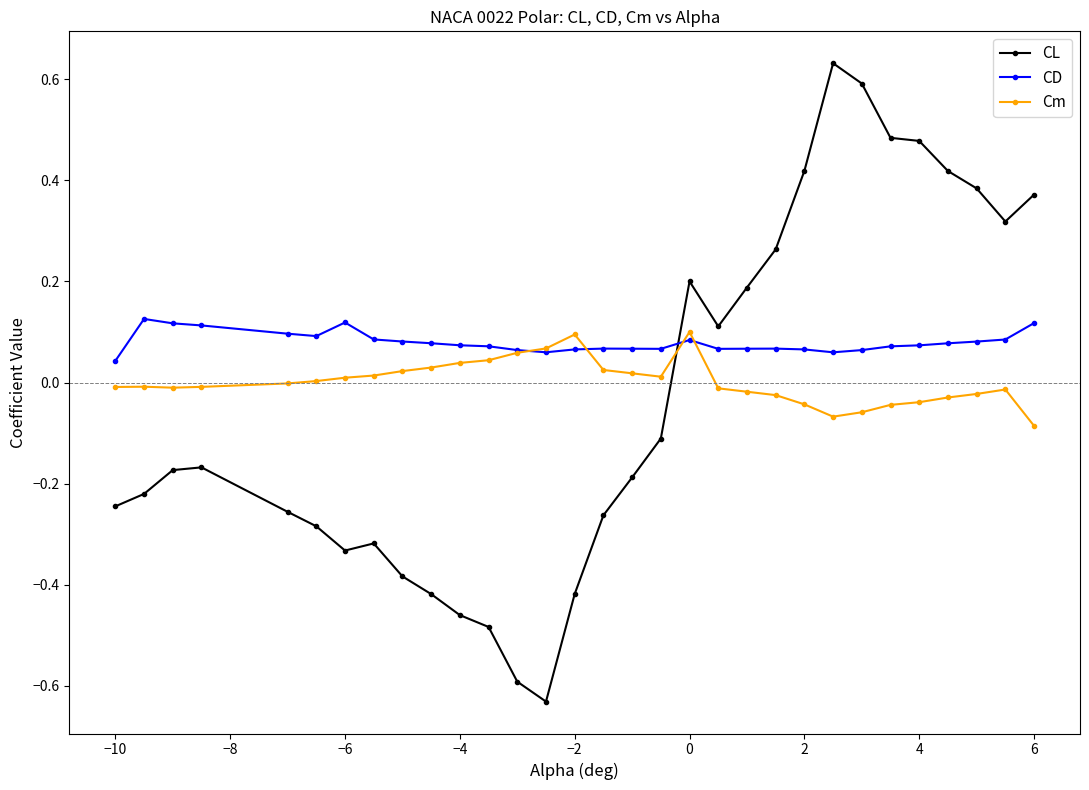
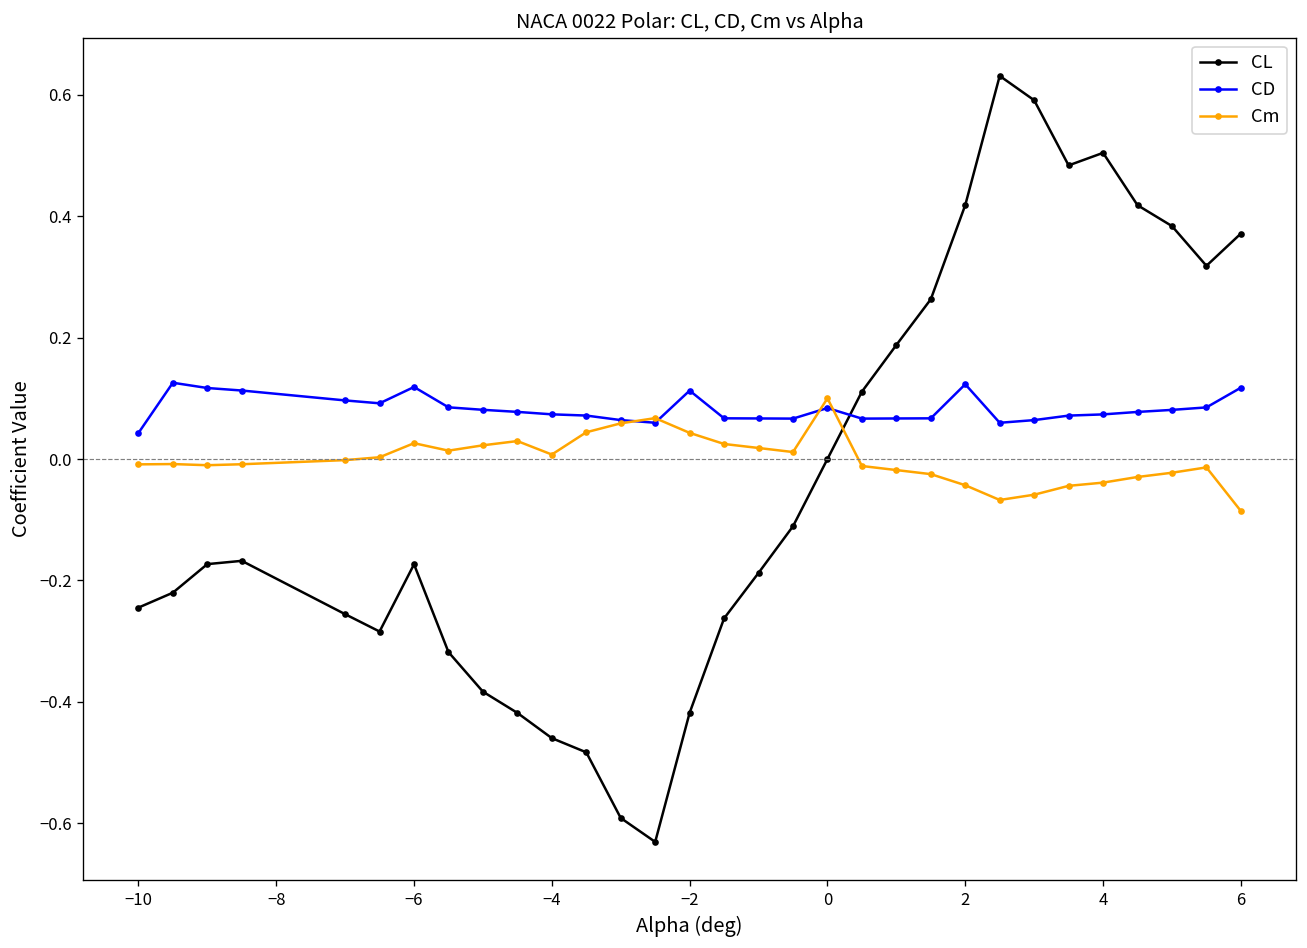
  {
    "CL": {
      "−10": -0.24,
-     "−6": -0.33,
+     "−6": -0.17,
      "−4": -0.46,
      "−2": -0.42,
-     "0": 0.2,
+     "0": 0.0,
      "2": 0.42,
-     "4": 0.48,
+     "4": 0.50,
      "6": 0.37
    },
    "CD": {
      "−10": 0.04,
      "−6": 0.12,
      "−4": 0.07,
-     "−2": 0.07,
+     "−2": 0.11,
      "0": 0.08,
-     "2": 0.07,
+     "2": 0.12,
      "4": 0.07,
      "6": 0.12
    },
    "Cm": {
      "−10": -0.01,
-     "−6": 0.01,
-     "−4": 0.04,
-     "−2": 0.10,
+     "−6": 0.03,
+     "−4": 0.01,
+     "−2": 0.04,
      "0": 0.10,
      "2": -0.04,
      "4": -0.04,
      "6": -0.09
    }
  }
